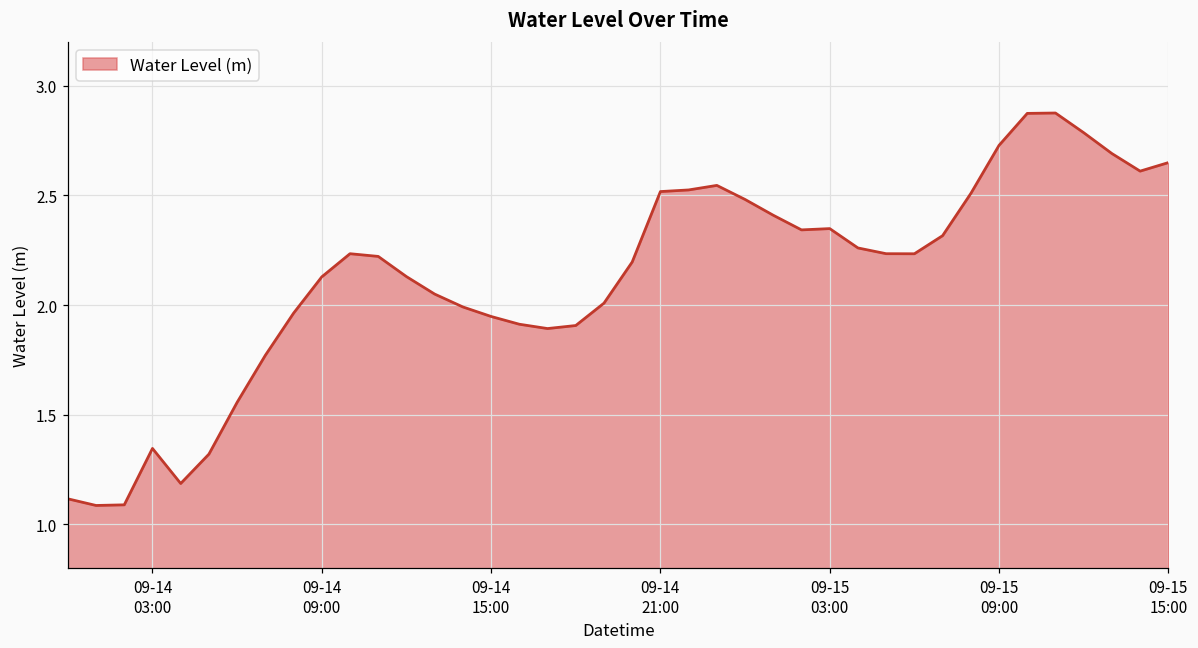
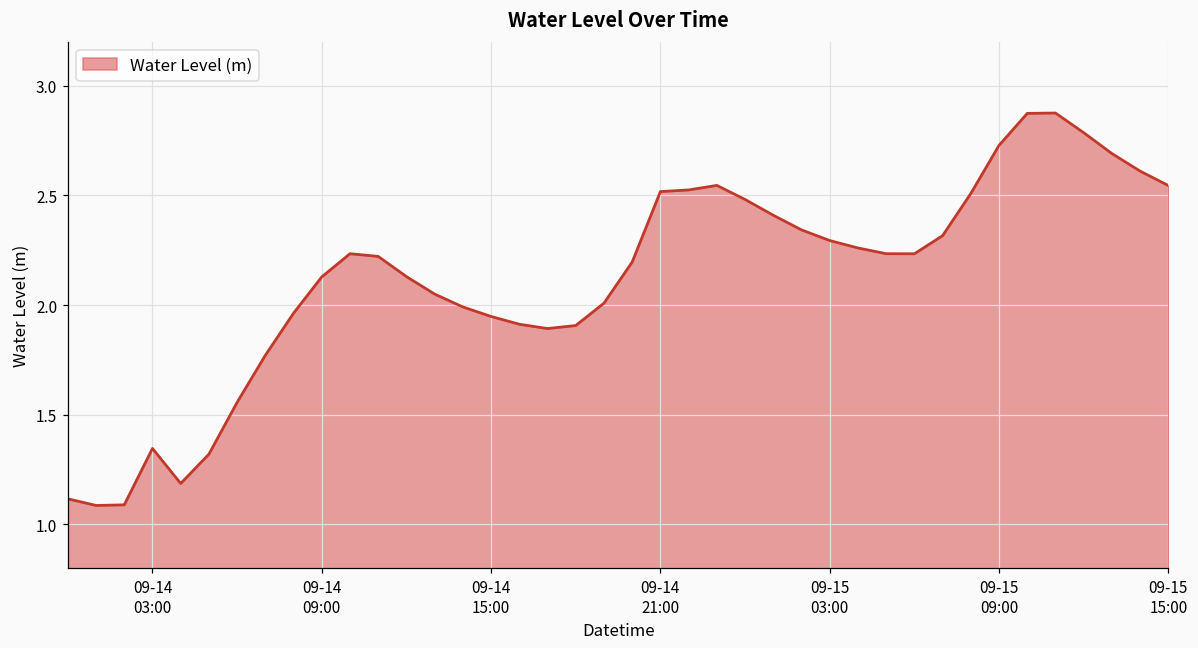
  {
    "09-14 03:00": 1.35,
    "09-14 09:00": 2.13,
    "09-14 15:00": 1.95,
    "09-14 21:00": 2.52,
-   "09-15 03:00": 2.35,
+   "09-15 03:00": 2.29,
    "09-15 09:00": 2.73,
-   "09-15 15:00": 2.65
+   "09-15 15:00": 2.54
  }
